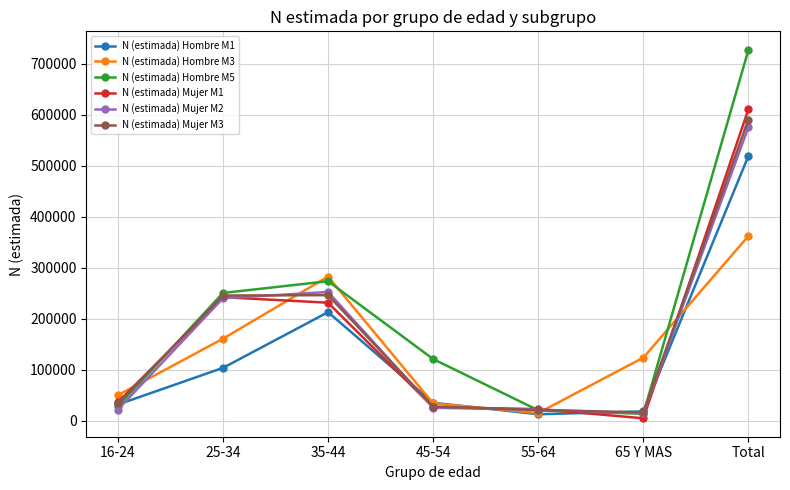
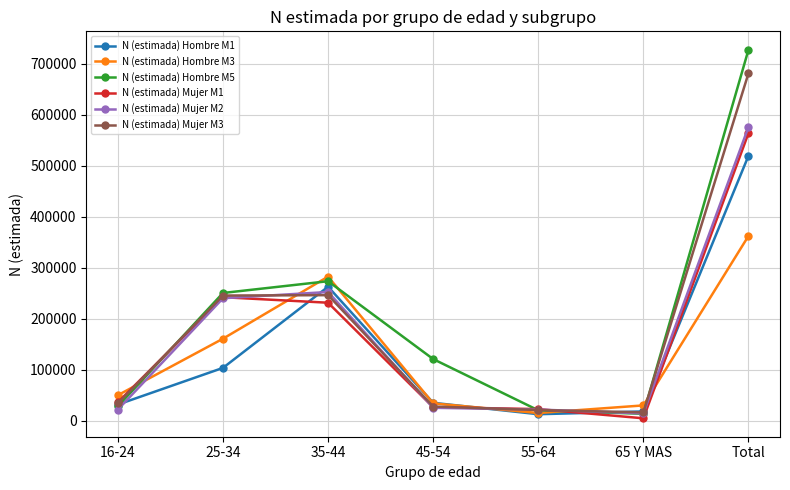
  {
    "N (estimada) Hombre M1": {
      "25-34": 100000,
-     "35-44": 210000,
+     "35-44": 260000,
      "Total": 520000
    },
    "N (estimada) Hombre M3": {
      "16-24": 50000,
      "25-34": 160000,
      "35-44": 280000,
-     "65 Y MAS": 120000,
+     "65 Y MAS": 30000,
      "Total": 360000
    },
    "N (estimada) Hombre M5": {
      "35-44": 270000,
      "45-54": 120000,
      "Total": 730000
    },
    "N (estimada) Mujer M1": {
      "35-44": 230000,
      "65 Y MAS": 0,
-     "Total": 610000
+     "Total": 560000
    },
    "N (estimada) Mujer M2": {
      "16-24": 20000,
      "35-44": 250000,
      "Total": 580000
    },
    "N (estimada) Mujer M3": {
      "35-44": 250000,
-     "Total": 590000
+     "Total": 680000
    }
  }
